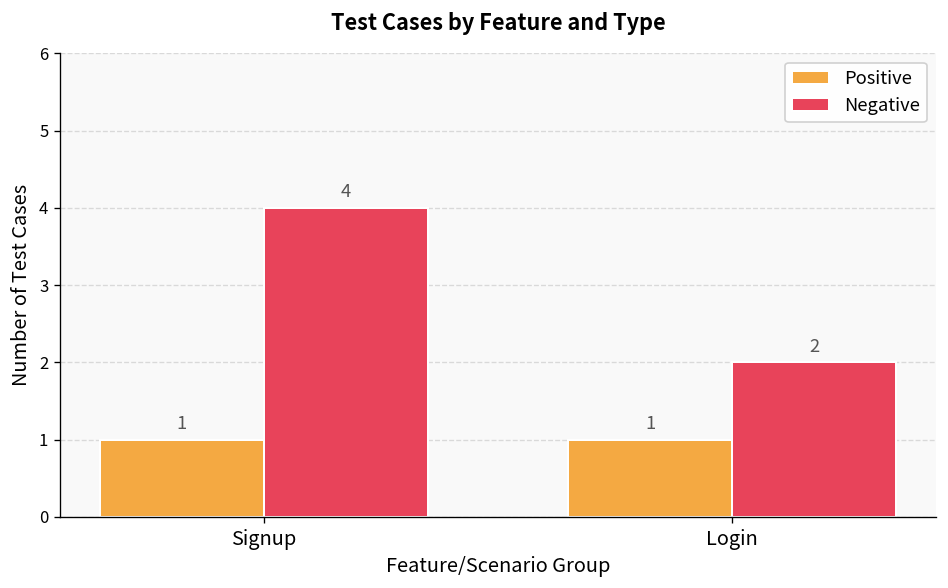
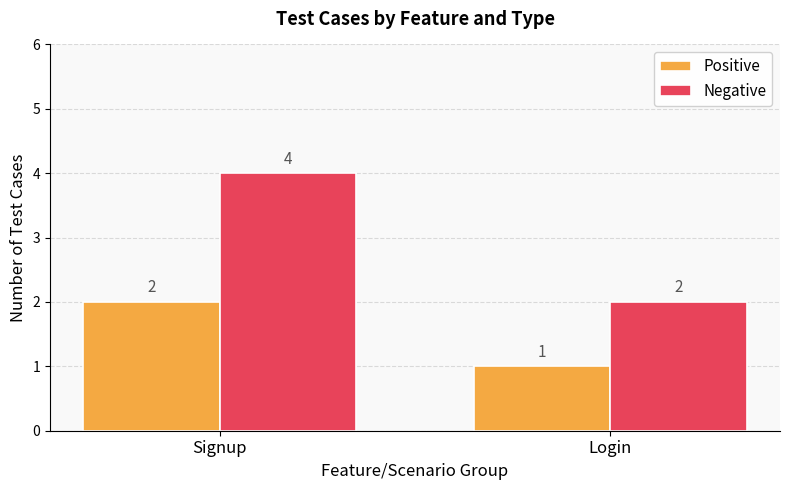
  {
    "Positive": {
-     "Signup": 1,
+     "Signup": 2,
      "Login": 1
    },
    "Negative": {
      "Signup": 4,
      "Login": 2
    }
  }
